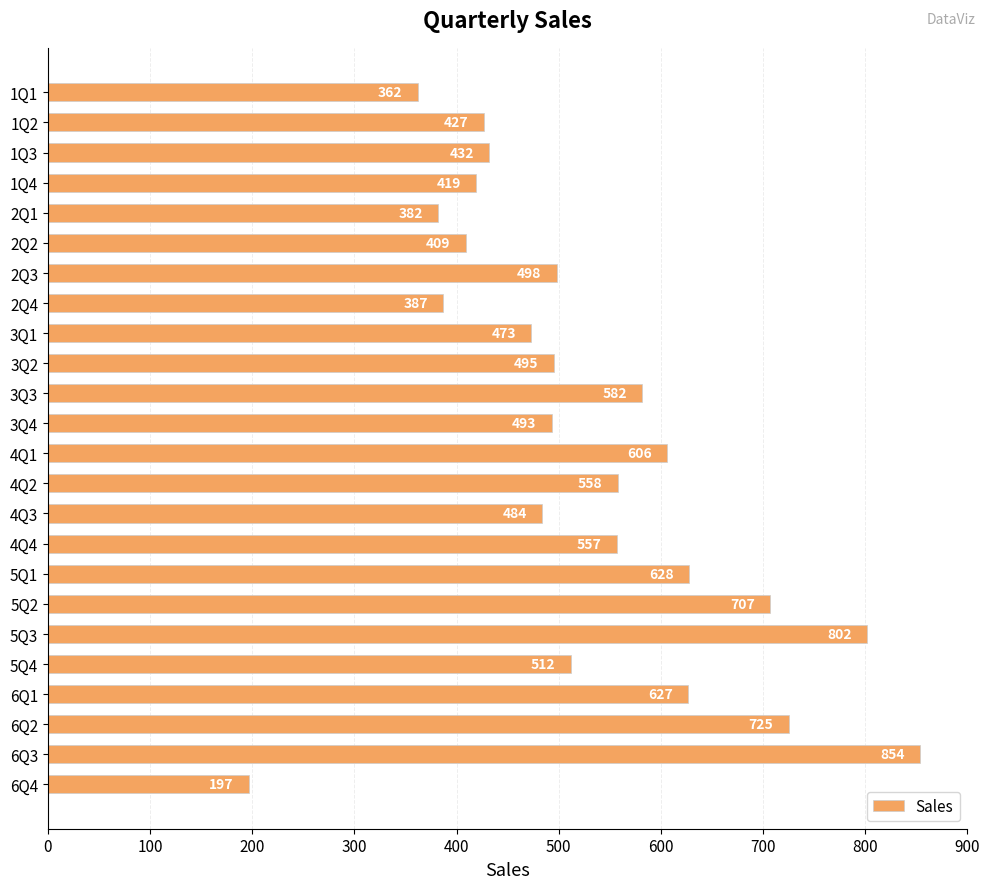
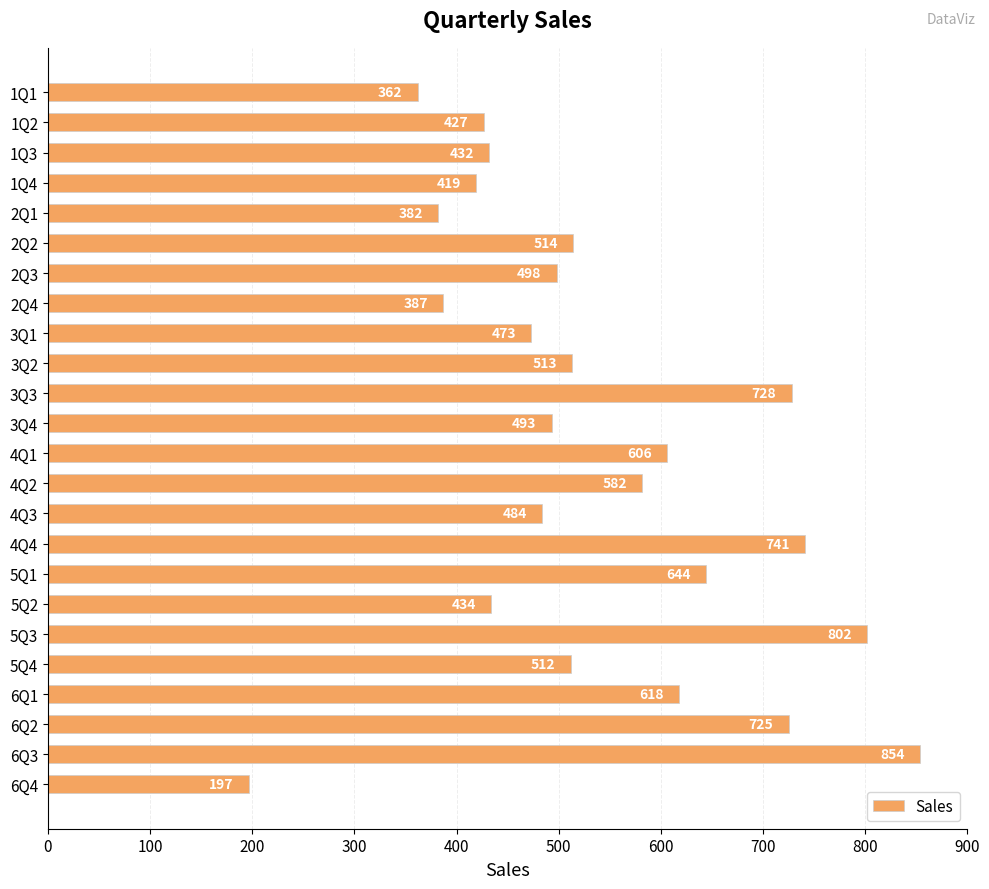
  {
    "1Q1": 362,
    "1Q2": 427,
    "1Q3": 432,
    "1Q4": 419,
    "2Q1": 382,
-   "2Q2": 409,
+   "2Q2": 514,
    "2Q3": 498,
    "2Q4": 387,
    "3Q1": 473,
-   "3Q2": 495,
-   "3Q3": 582,
+   "3Q2": 513,
+   "3Q3": 728,
    "3Q4": 493,
    "4Q1": 606,
-   "4Q2": 558,
+   "4Q2": 582,
    "4Q3": 484,
-   "4Q4": 557,
-   "5Q1": 628,
-   "5Q2": 707,
+   "4Q4": 741,
+   "5Q1": 644,
+   "5Q2": 434,
    "5Q3": 802,
    "5Q4": 512,
-   "6Q1": 627,
+   "6Q1": 618,
    "6Q2": 725,
    "6Q3": 854,
    "6Q4": 197
  }
